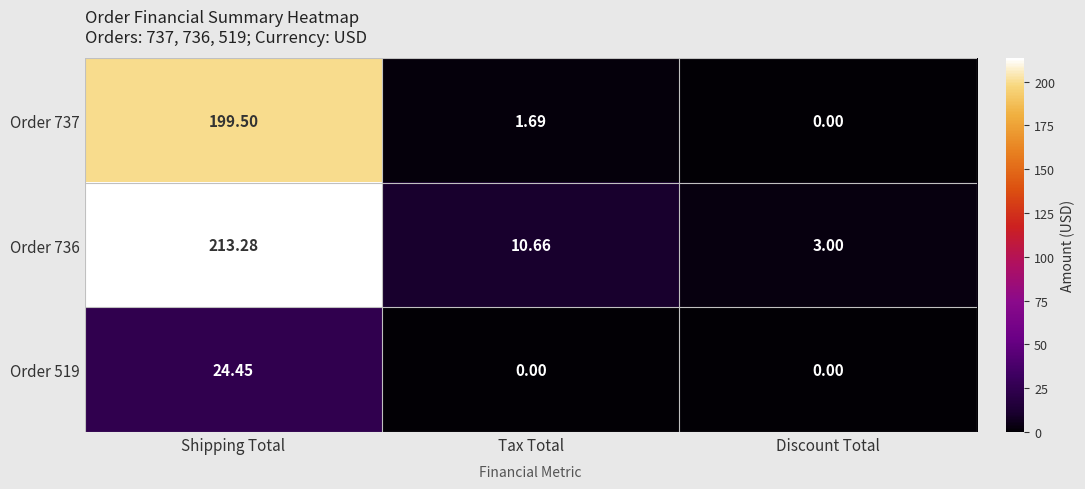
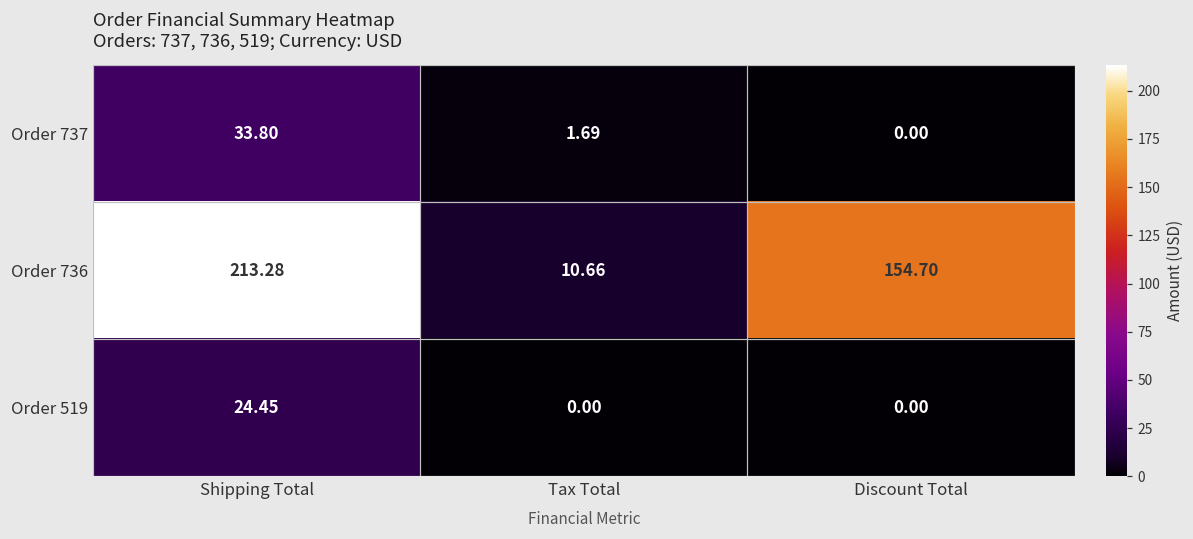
  {
    "Order 737": {
-     "Shipping Total": 199.50,
+     "Shipping Total": 33.80,
      "Tax Total": 1.69,
      "Discount Total": 0.00
    },
    "Order 736": {
      "Shipping Total": 213.28,
      "Tax Total": 10.66,
-     "Discount Total": 3.00
+     "Discount Total": 154.70
    },
    "Order 519": {
      "Shipping Total": 24.45,
      "Tax Total": 0.00,
      "Discount Total": 0.00
    }
  }
